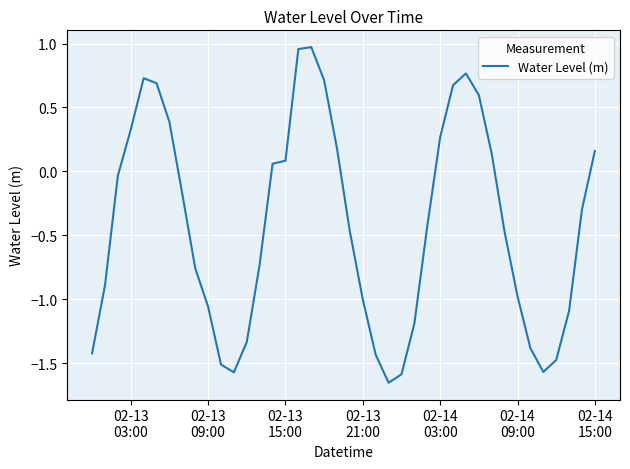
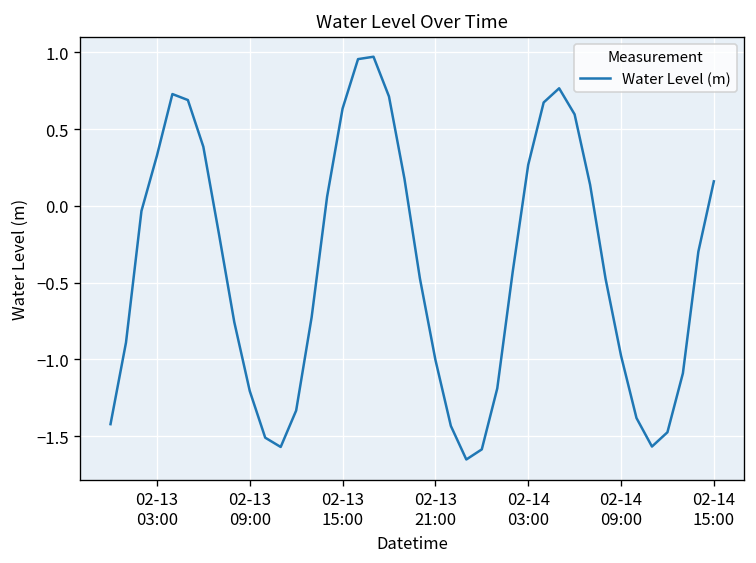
  {
    "02-13 03:00": 0.33,
-   "02-13 09:00": -1.06,
-   "02-13 15:00": 0.08,
+   "02-13 09:00": -1.21,
+   "02-13 15:00": 0.63,
    "02-13 21:00": -1.00,
    "02-14 03:00": 0.27,
    "02-14 09:00": -0.98,
    "02-14 15:00": 0.16
  }
